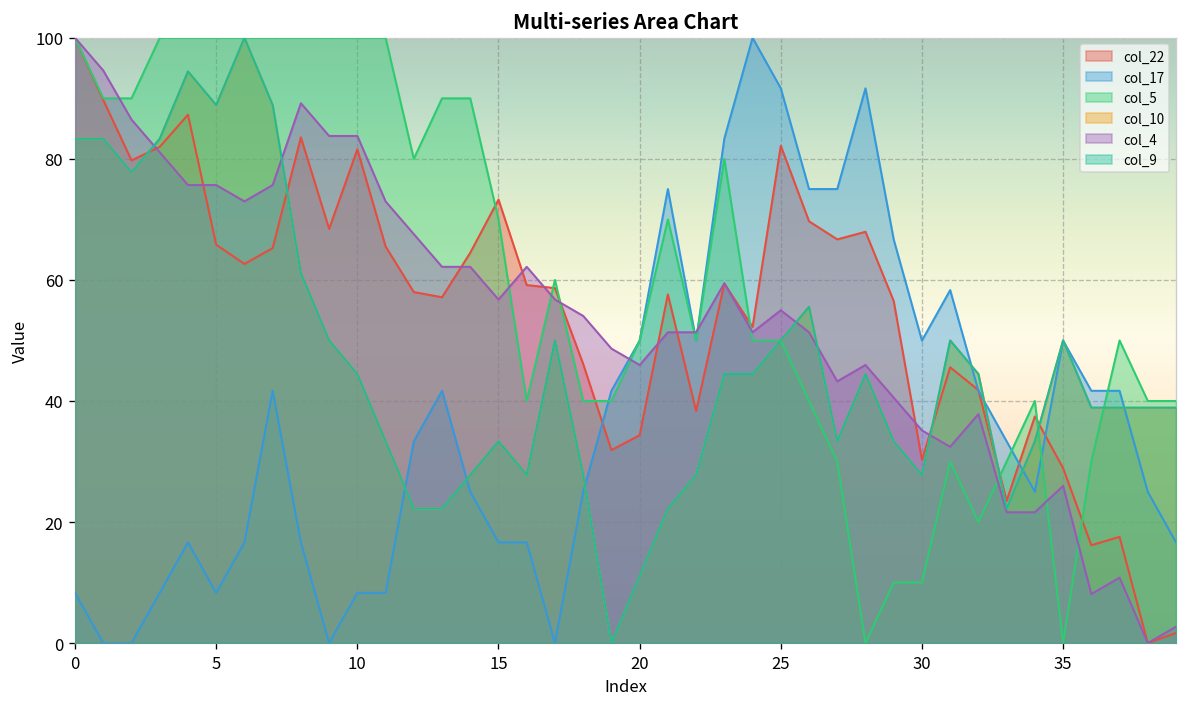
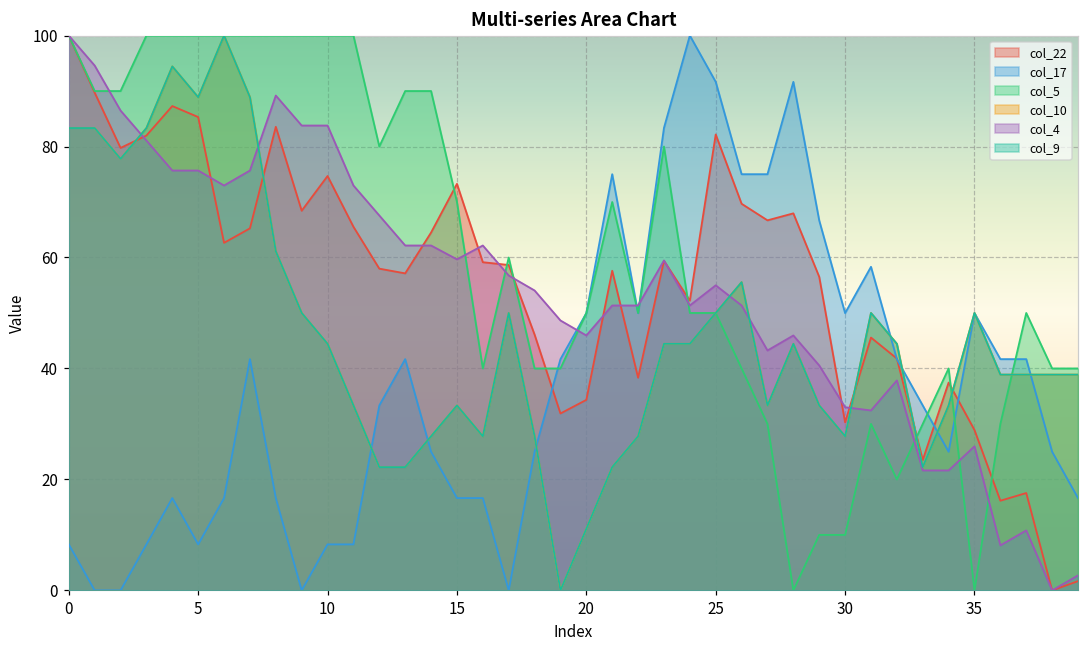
  {
    "col_22": {
-     "5": 66,
-     "10": 82,
+     "5": 85,
+     "10": 75,
      "15": 73,
      "20": 34,
      "25": 82,
      "30": 30,
      "35": 29
    },
    "col_4": {
      "5": 76,
      "10": 84,
-     "15": 57,
+     "15": 60,
      "20": 46,
      "25": 55,
-     "30": 35,
+     "30": 33,
      "35": 26
    }
  }
